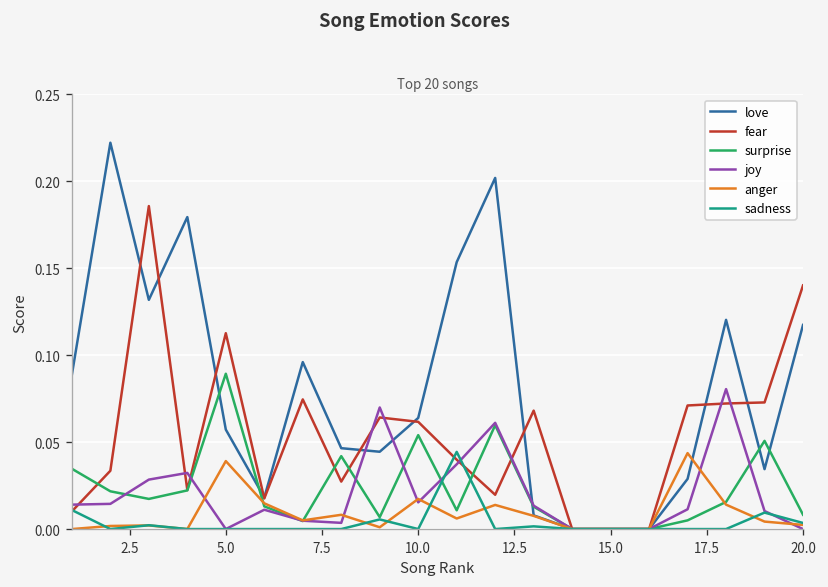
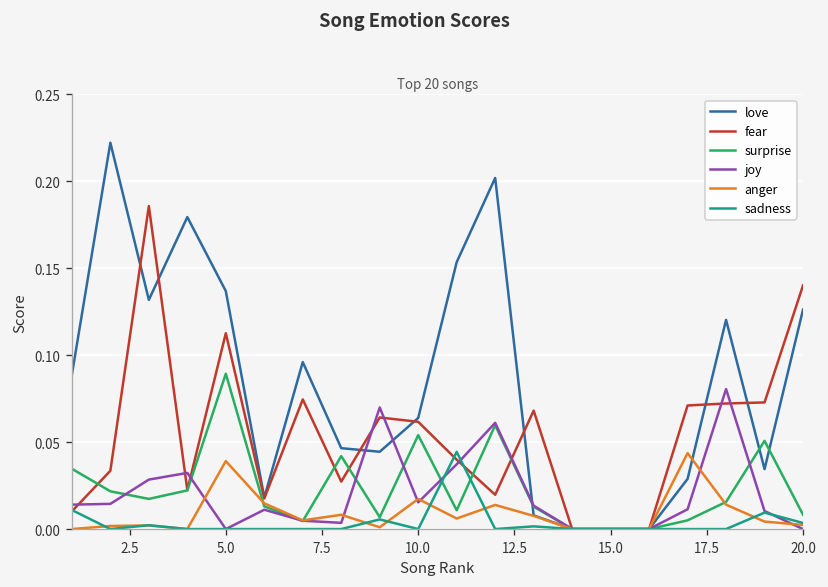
  {
    "love": {
-     "5.0": 0.057,
+     "5.0": 0.137,
      "10.0": 0.064,
-     "20.0": 0.117
+     "20.0": 0.126
    },
    "fear": {
      "5.0": 0.113,
      "10.0": 0.062,
      "20.0": 0.140
    },
    "joy": {
      "10.0": 0.015,
      "20.0": 0.000
    },
    "anger": {
      "5.0": 0.039,
      "10.0": 0.017
    }
  }
